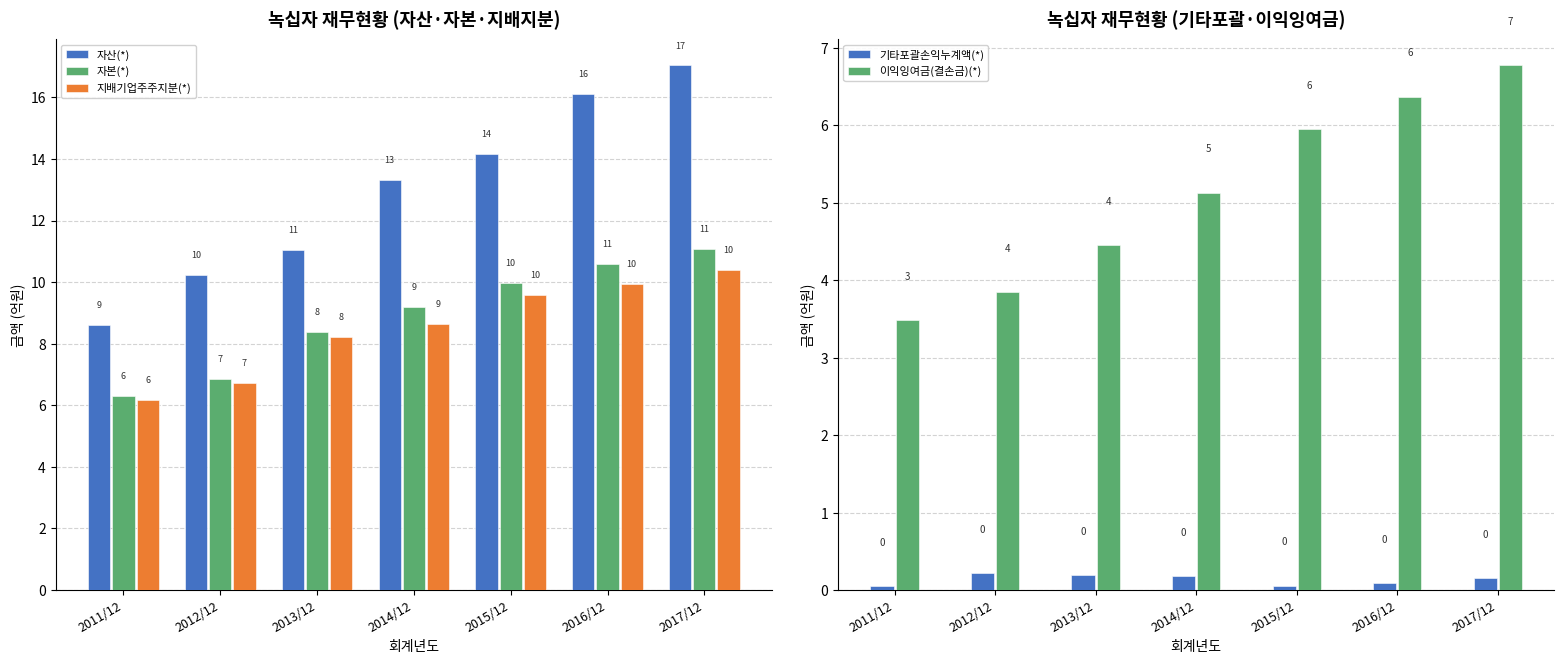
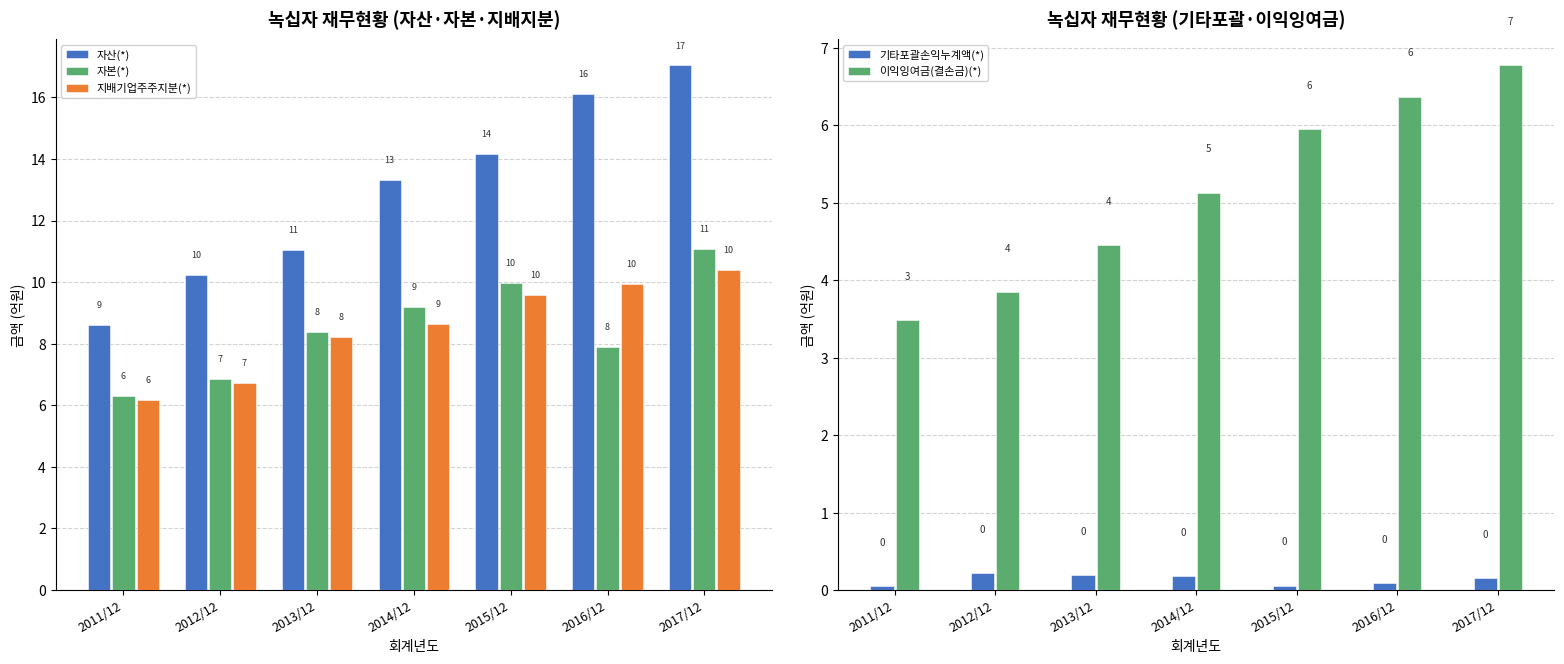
  {
    "녹십자 재무현황 (자산·자본·지배지분)": {
      "자산(*)": {
        "2011/12": 9,
        "2012/12": 10,
        "2013/12": 11,
        "2014/12": 13,
        "2015/12": 14,
        "2016/12": 16,
        "2017/12": 17
      },
      "자본(*)": {
        "2011/12": 6,
        "2012/12": 7,
        "2013/12": 8,
        "2014/12": 9,
        "2015/12": 10,
-       "2016/12": 11,
+       "2016/12": 8,
        "2017/12": 11
      },
      "지배기업주주지분(*)": {
        "2011/12": 6,
        "2012/12": 7,
        "2013/12": 8,
        "2014/12": 9,
        "2015/12": 10,
        "2016/12": 10,
        "2017/12": 10
      }
    },
    "녹십자 재무현황 (기타포괄·이익잉여금)": {
      "기타포괄손익누계액(*)": {
        "2011/12": 0.0,
        "2012/12": 0.2,
        "2013/12": 0.2,
        "2014/12": 0.2,
        "2015/12": 0.1,
        "2016/12": 0.1,
        "2017/12": 0.2
      },
      "이익잉여금(결손금)(*)": {
        "2011/12": 3.5,
        "2012/12": 3.9,
        "2013/12": 4.5,
        "2014/12": 5.1,
        "2015/12": 6.0,
        "2016/12": 6.4,
        "2017/12": 6.8
      }
    }
  }
